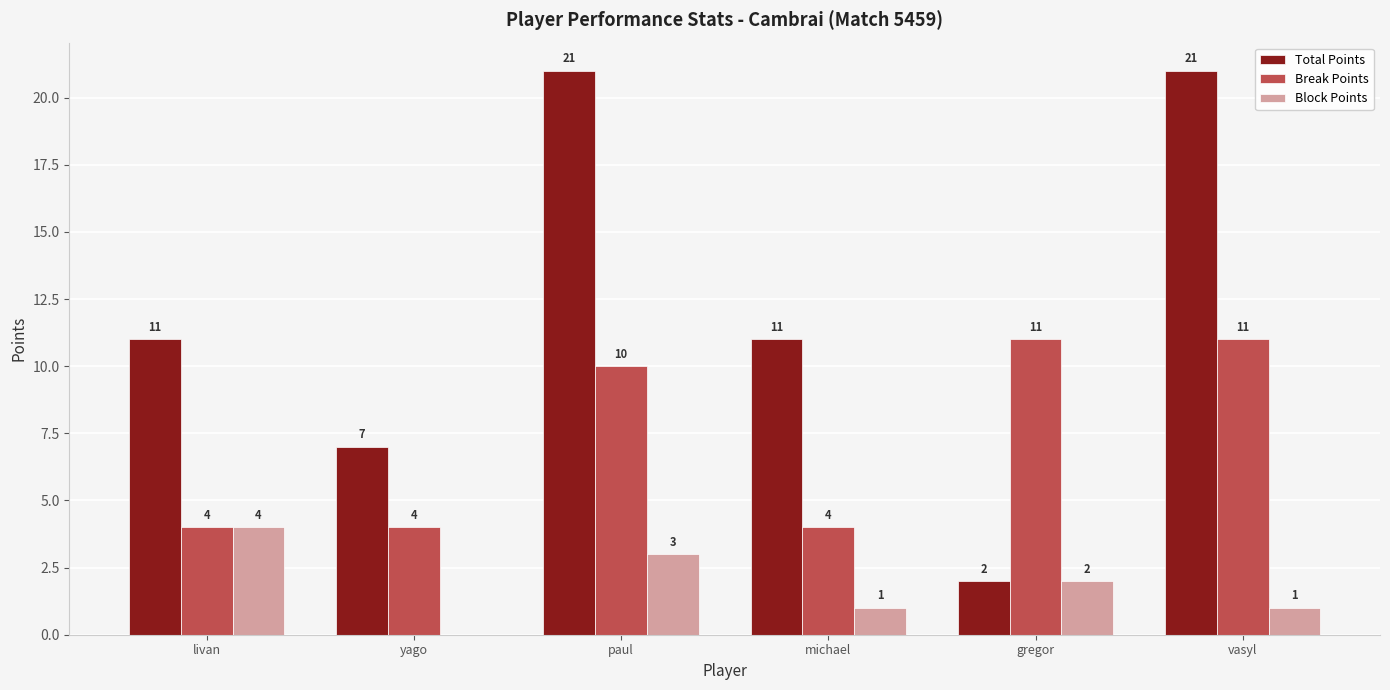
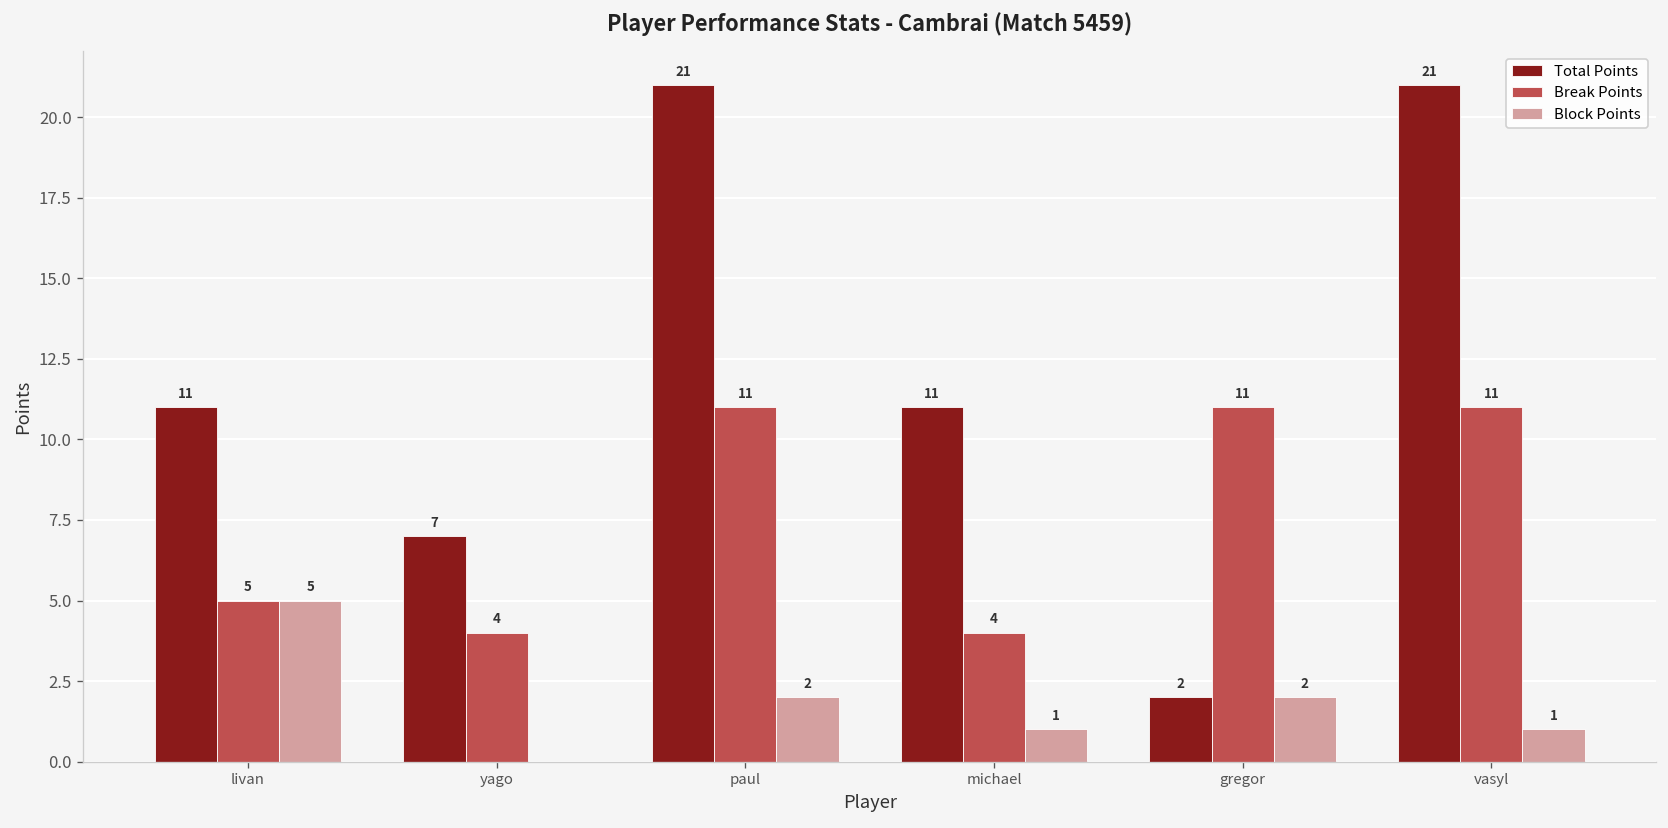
  {
    "Total Points": {
      "livan": 11,
      "yago": 7,
      "paul": 21,
      "michael": 11,
      "gregor": 2,
      "vasyl": 21
    },
    "Break Points": {
-     "livan": 4,
+     "livan": 5,
      "yago": 4,
-     "paul": 10,
+     "paul": 11,
      "michael": 4,
      "gregor": 11,
      "vasyl": 11
    },
    "Block Points": {
-     "livan": 4,
-     "paul": 3,
+     "livan": 5,
+     "paul": 2,
      "michael": 1,
      "gregor": 2,
      "vasyl": 1
    }
  }
